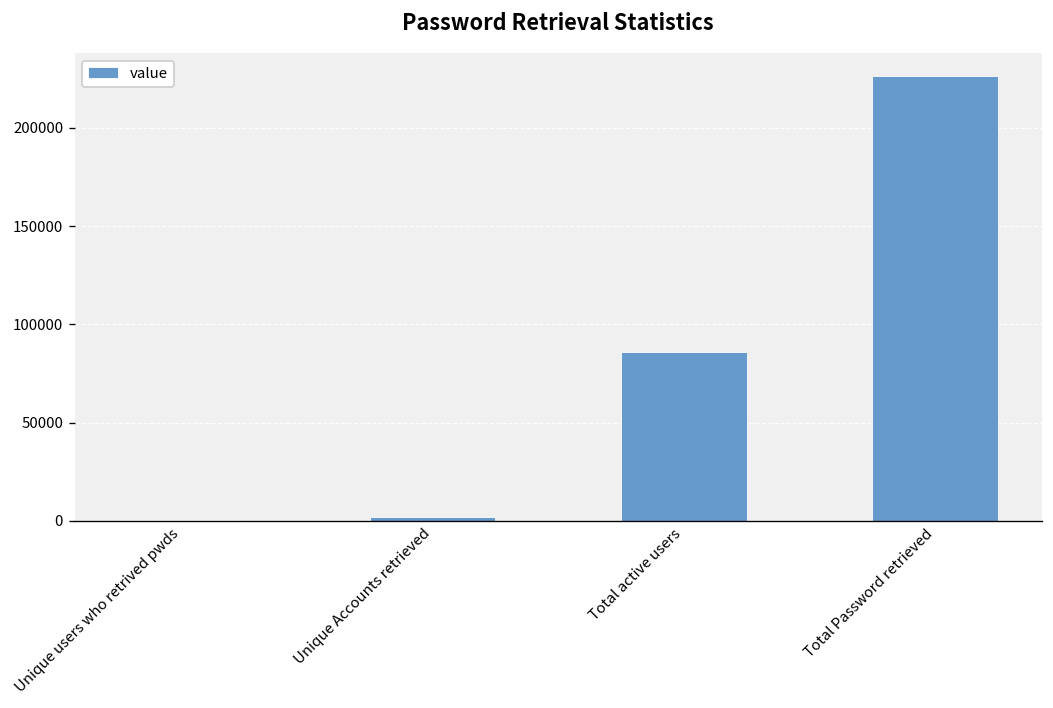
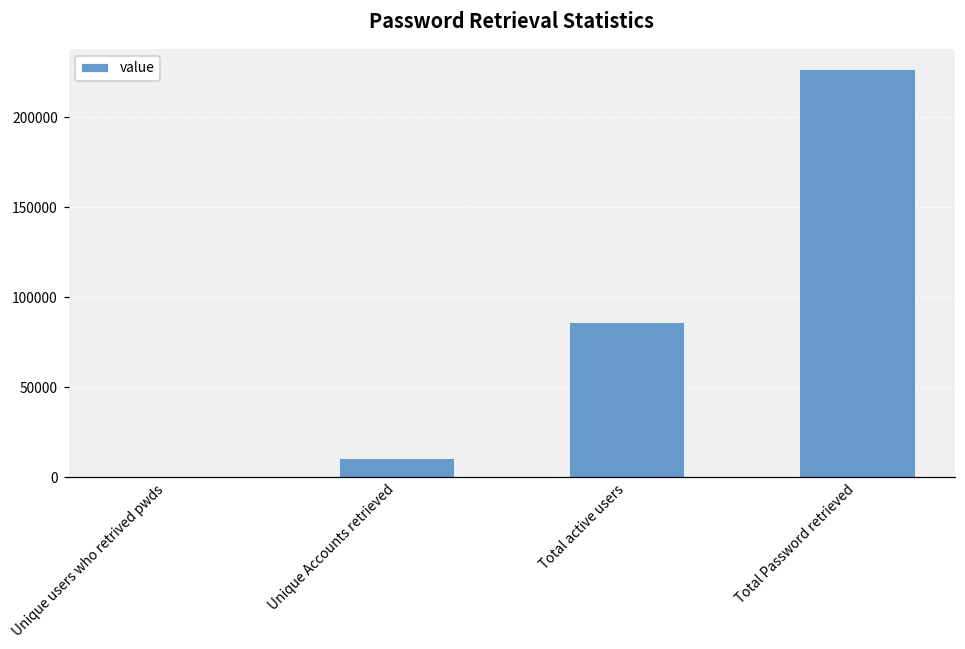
  {
-   "Unique Accounts retrieved": 2000,
+   "Unique Accounts retrieved": 11000,
    "Total active users": 86000,
    "Total Password retrieved": 227000
  }
